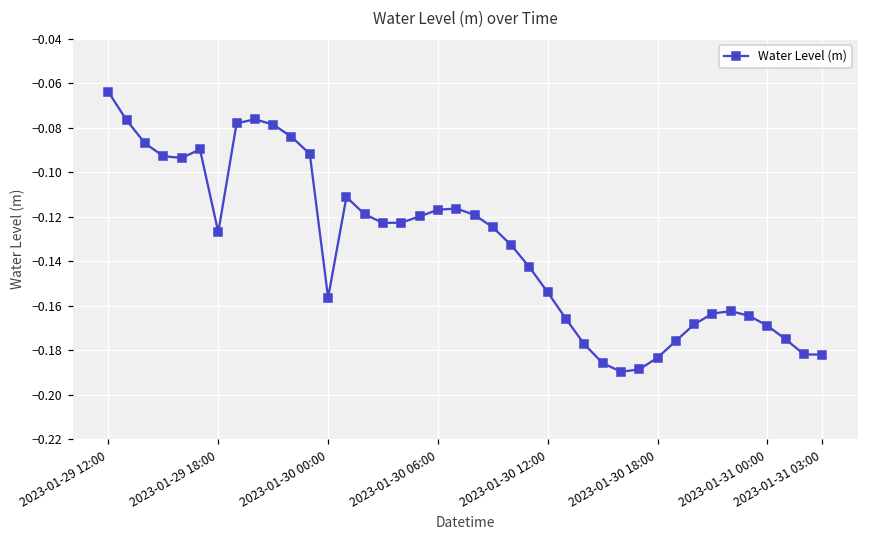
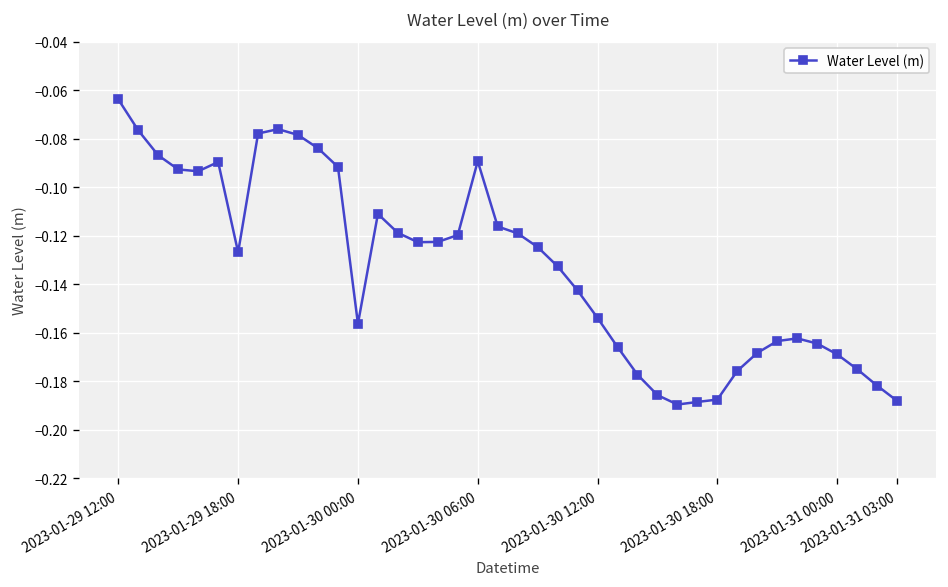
  {
    "2023-01-29 12:00": -0.064,
    "2023-01-29 18:00": -0.127,
    "2023-01-30 00:00": -0.156,
-   "2023-01-30 06:00": -0.117,
+   "2023-01-30 06:00": -0.089,
    "2023-01-30 12:00": -0.154,
-   "2023-01-30 18:00": -0.183,
+   "2023-01-30 18:00": -0.188,
    "2023-01-31 00:00": -0.169,
-   "2023-01-31 03:00": -0.182
+   "2023-01-31 03:00": -0.188
  }
